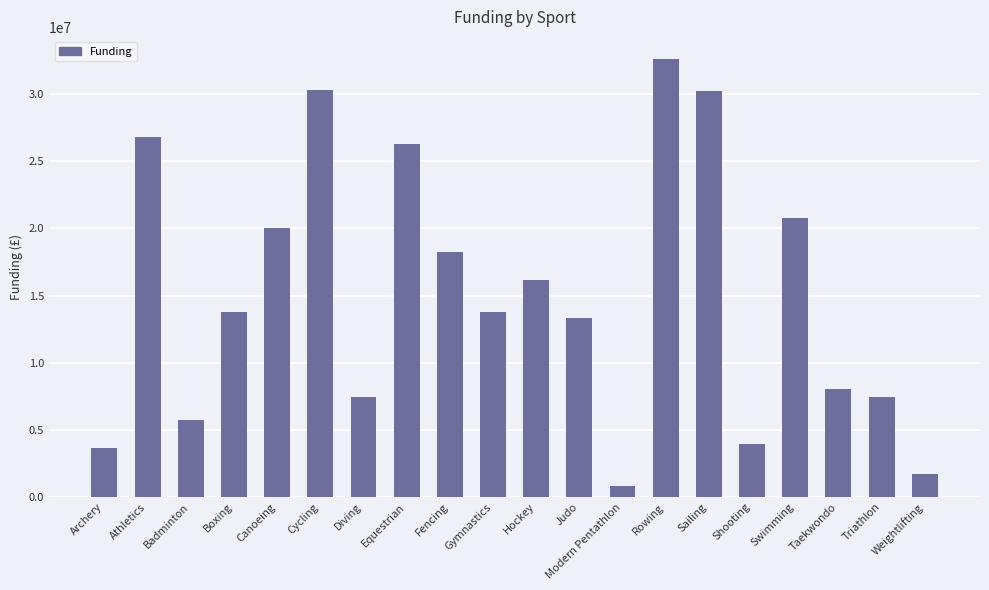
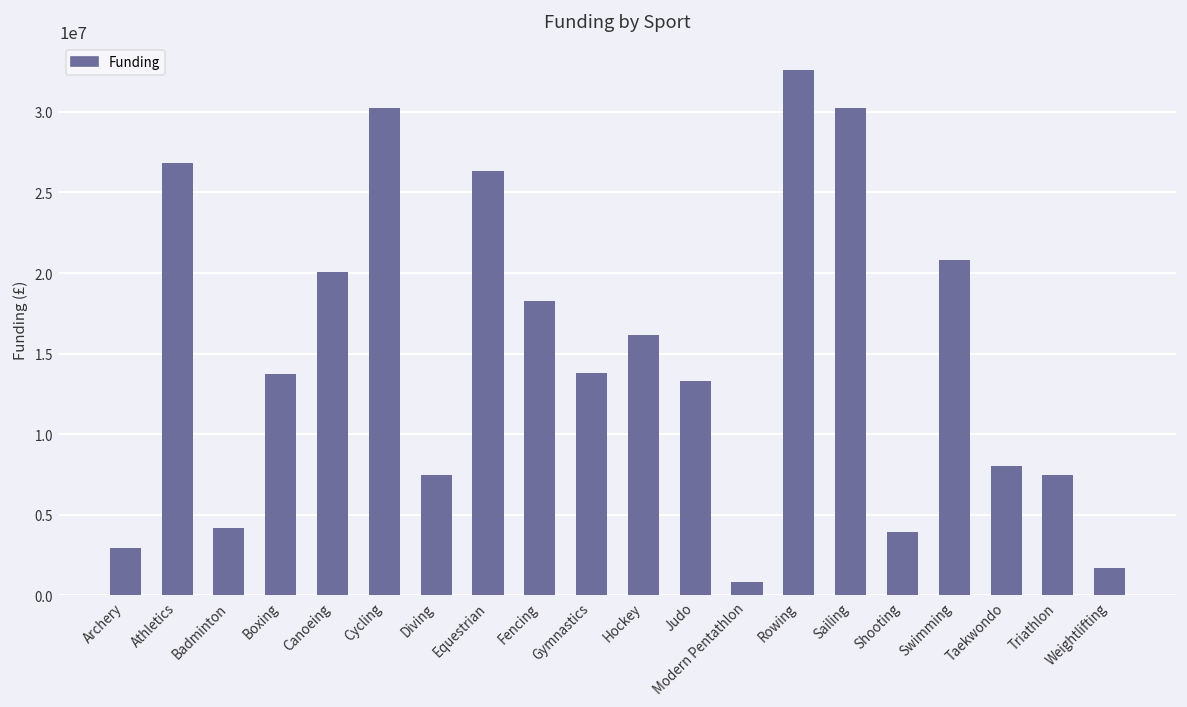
  {
-   "Archery": 3700000,
+   "Archery": 3000000,
    "Athletics": 26800000,
-   "Badminton": 5700000,
+   "Badminton": 4200000,
    "Boxing": 13800000,
    "Canoeing": 20000000,
    "Cycling": 30300000,
    "Diving": 7500000,
    "Equestrian": 26300000,
    "Fencing": 18300000,
    "Gymnastics": 13800000,
    "Hockey": 16100000,
    "Judo": 13300000,
    "Modern Pentathlon": 800000,
    "Rowing": 32600000,
    "Sailing": 30200000,
    "Shooting": 4000000,
    "Swimming": 20800000,
    "Taekwondo": 8100000,
    "Triathlon": 7500000,
    "Weightlifting": 1700000
  }
